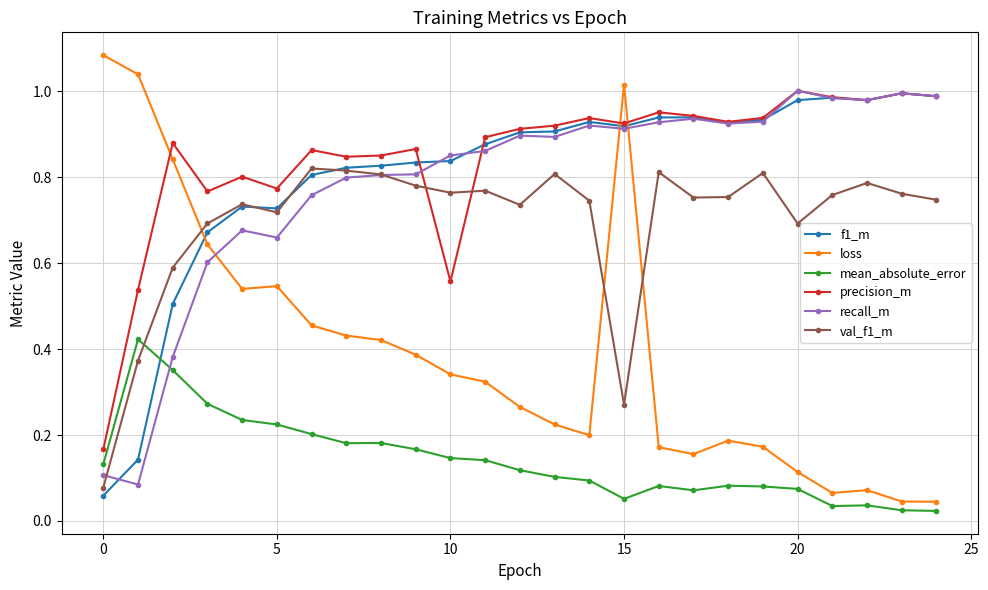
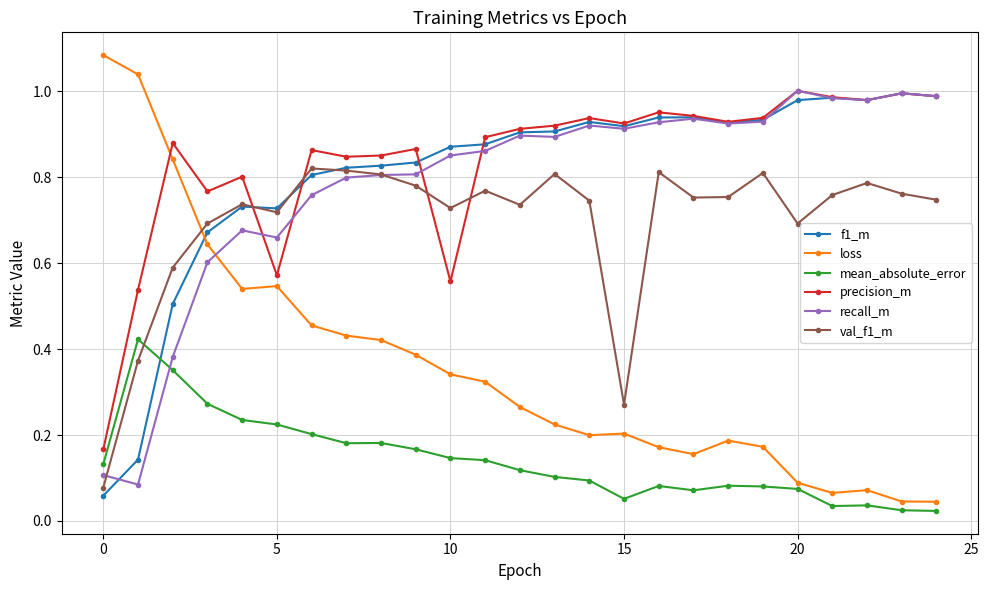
  {
    "f1_m": {
      "0": 0.06,
      "5": 0.73,
-     "10": 0.84,
+     "10": 0.87,
      "15": 0.92,
      "20": 0.98
    },
    "loss": {
      "0": 1.08,
      "5": 0.55,
      "10": 0.34,
-     "15": 1.02,
-     "20": 0.11
+     "15": 0.20,
+     "20": 0.09
    },
    "mean_absolute_error": {
      "0": 0.13,
      "5": 0.22,
      "10": 0.15,
      "15": 0.05,
      "20": 0.07
    },
    "precision_m": {
      "0": 0.17,
-     "5": 0.77,
+     "5": 0.57,
      "10": 0.56,
      "15": 0.93
    },
    "recall_m": {
      "0": 0.11,
      "5": 0.66,
      "10": 0.85,
      "15": 0.91
    },
    "val_f1_m": {
      "0": 0.08,
      "5": 0.72,
-     "10": 0.76,
+     "10": 0.73,
      "15": 0.27,
      "20": 0.69
    }
  }
